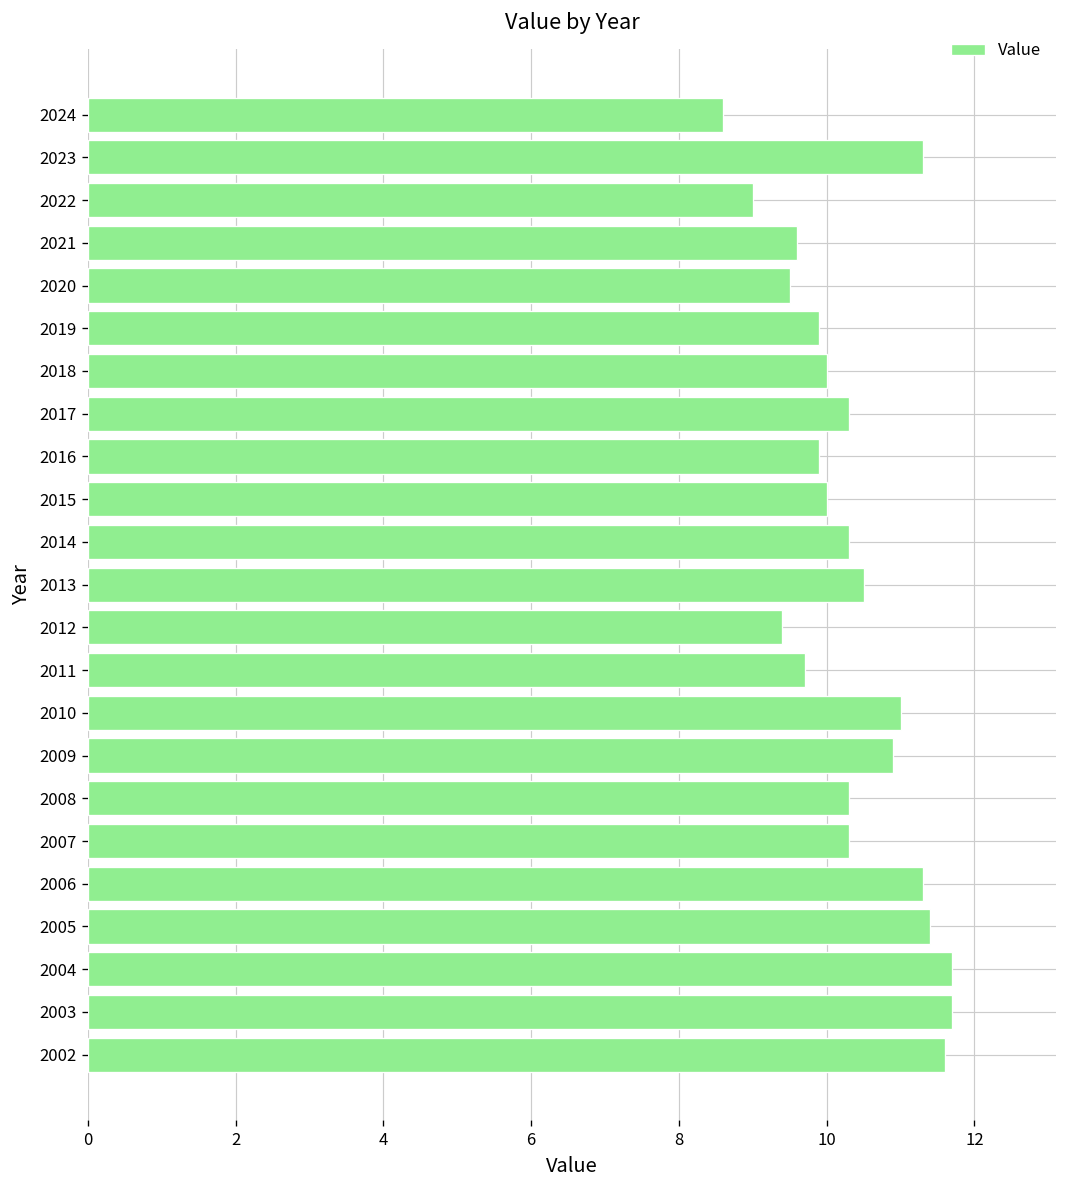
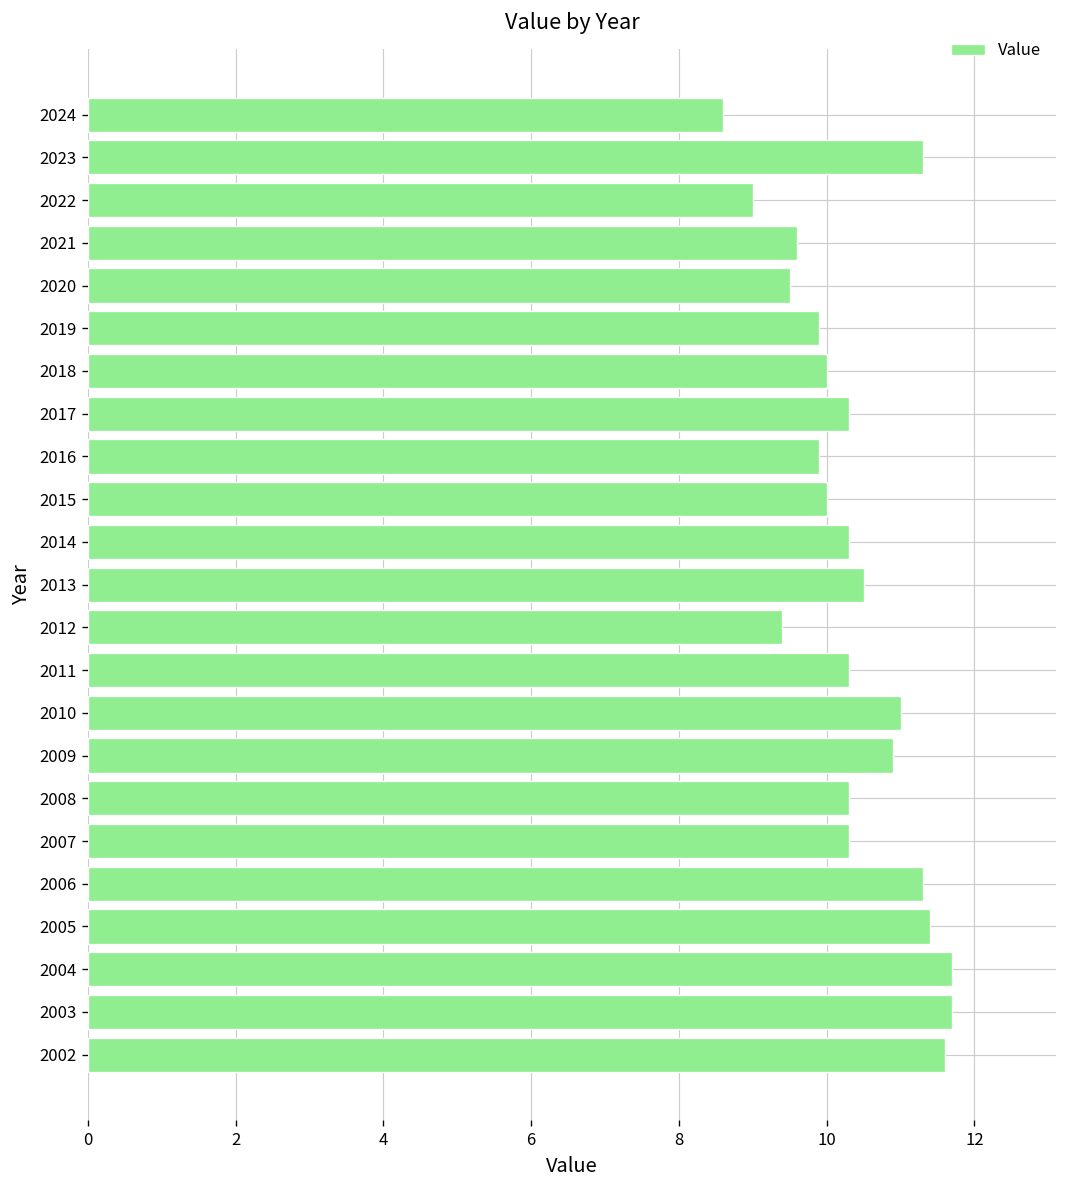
  {
    "2024": 8.6,
    "2023": 11.3,
    "2022": 9.0,
    "2021": 9.6,
    "2020": 9.5,
    "2019": 9.9,
    "2018": 10.0,
    "2017": 10.3,
    "2016": 9.9,
    "2015": 10.0,
    "2014": 10.3,
    "2013": 10.5,
    "2012": 9.4,
-   "2011": 9.7,
+   "2011": 10.3,
    "2010": 11.0,
    "2009": 10.9,
    "2008": 10.3,
    "2007": 10.3,
    "2006": 11.3,
    "2005": 11.4,
    "2004": 11.7,
    "2003": 11.7,
    "2002": 11.6
  }
